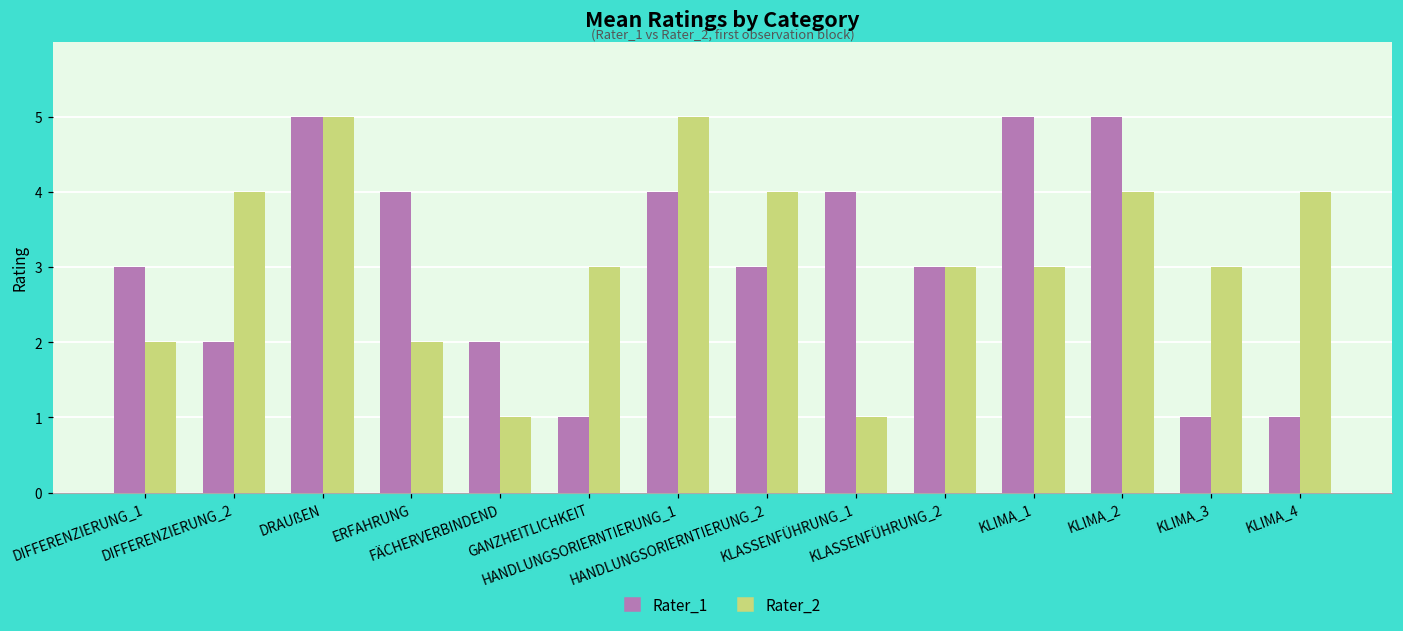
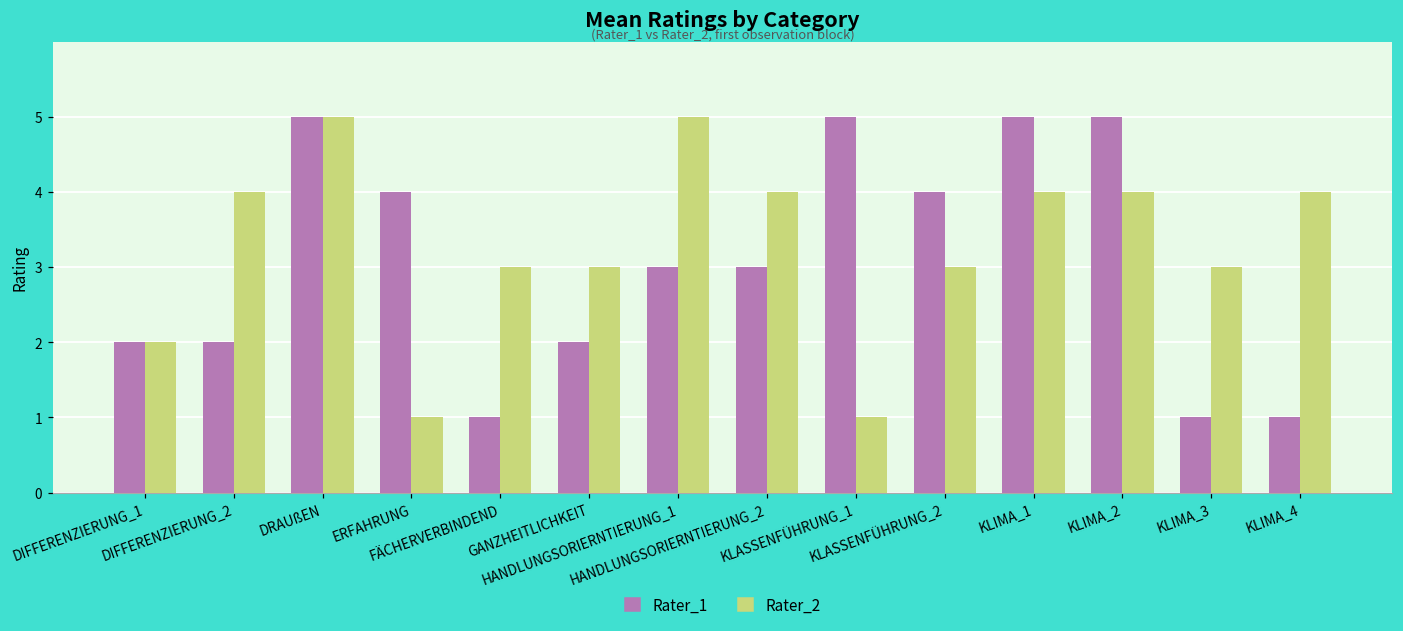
  {
    "Rater_1": {
-     "DIFFERENZIERUNG_1": 3,
+     "DIFFERENZIERUNG_1": 2,
      "DIFFERENZIERUNG_2": 2,
      "DRAUßEN": 5,
      "ERFAHRUNG": 4,
-     "FÄCHERVERBINDEND": 2,
-     "GANZHEITLICHKEIT": 1,
-     "HANDLUNGSORIERNTIERUNG_1": 4,
+     "FÄCHERVERBINDEND": 1,
+     "GANZHEITLICHKEIT": 2,
+     "HANDLUNGSORIERNTIERUNG_1": 3,
      "HANDLUNGSORIERNTIERUNG_2": 3,
-     "KLASSENFÜHRUNG_1": 4,
-     "KLASSENFÜHRUNG_2": 3,
+     "KLASSENFÜHRUNG_1": 5,
+     "KLASSENFÜHRUNG_2": 4,
      "KLIMA_1": 5,
      "KLIMA_2": 5,
      "KLIMA_3": 1,
      "KLIMA_4": 1
    },
    "Rater_2": {
      "DIFFERENZIERUNG_1": 2,
      "DIFFERENZIERUNG_2": 4,
      "DRAUßEN": 5,
-     "ERFAHRUNG": 2,
-     "FÄCHERVERBINDEND": 1,
+     "ERFAHRUNG": 1,
+     "FÄCHERVERBINDEND": 3,
      "GANZHEITLICHKEIT": 3,
      "HANDLUNGSORIERNTIERUNG_1": 5,
      "HANDLUNGSORIERNTIERUNG_2": 4,
      "KLASSENFÜHRUNG_1": 1,
      "KLASSENFÜHRUNG_2": 3,
-     "KLIMA_1": 3,
+     "KLIMA_1": 4,
      "KLIMA_2": 4,
      "KLIMA_3": 3,
      "KLIMA_4": 4
    }
  }
